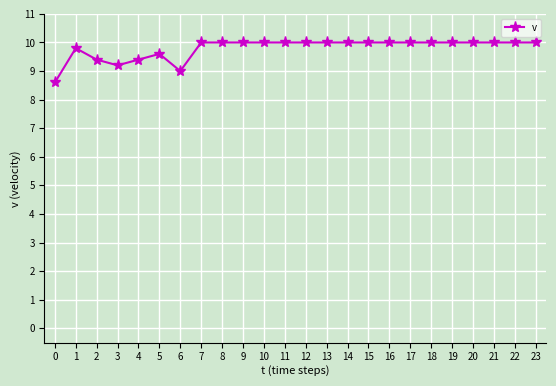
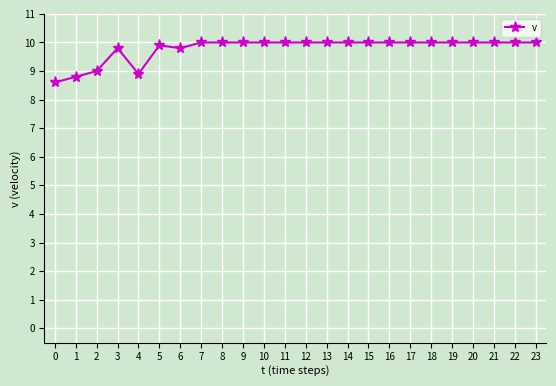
  {
    "0": 8.6,
-   "1": 9.8,
-   "2": 9.4,
-   "3": 9.2,
-   "4": 9.4,
-   "5": 9.6,
-   "6": 9.0,
+   "1": 8.8,
+   "2": 9.0,
+   "3": 9.8,
+   "4": 8.9,
+   "5": 9.9,
+   "6": 9.8,
    "7": 10.0,
    "8": 10.0,
    "9": 10.0,
    "10": 10.0,
    "11": 10.0,
    "12": 10.0,
    "13": 10.0,
    "14": 10.0,
    "15": 10.0,
    "16": 10.0,
    "17": 10.0,
    "18": 10.0,
    "19": 10.0,
    "20": 10.0,
    "21": 10.0,
    "22": 10.0,
    "23": 10.0
  }
